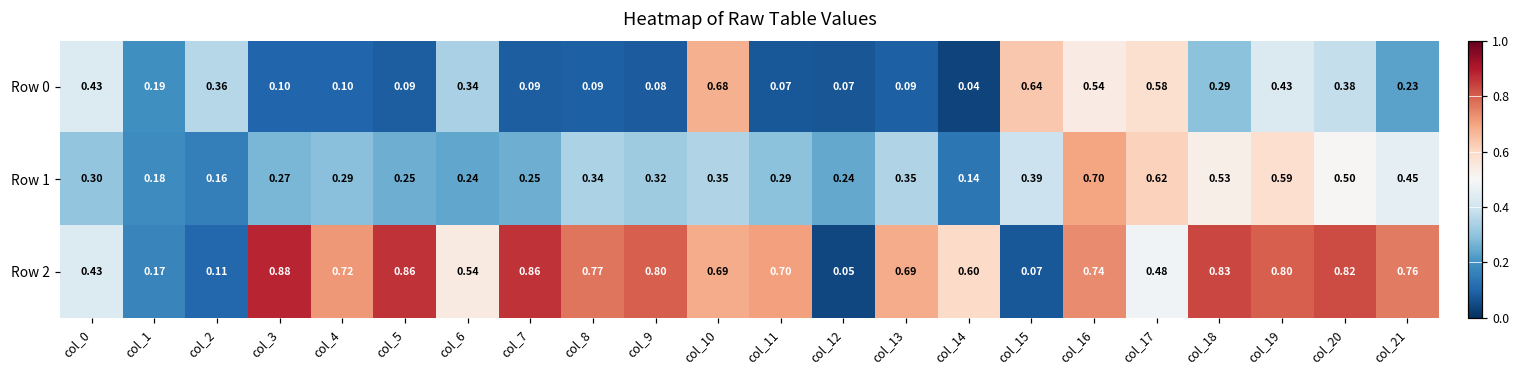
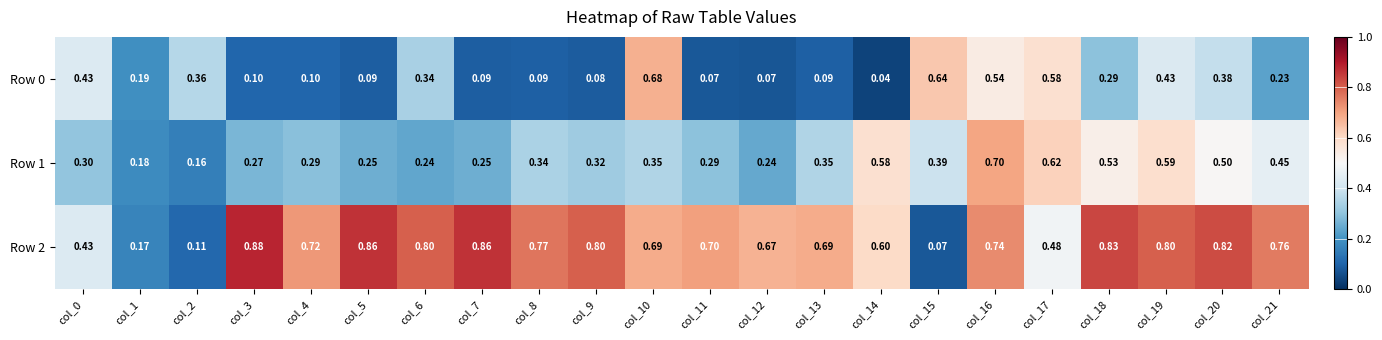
  {
    "Row 0": {
      "col_0": 0.43,
      "col_1": 0.19,
      "col_2": 0.36,
      "col_3": 0.10,
      "col_4": 0.10,
      "col_5": 0.09,
      "col_6": 0.34,
      "col_7": 0.09,
      "col_8": 0.09,
      "col_9": 0.08,
      "col_10": 0.68,
      "col_11": 0.07,
      "col_12": 0.07,
      "col_13": 0.09,
      "col_14": 0.04,
      "col_15": 0.64,
      "col_16": 0.54,
      "col_17": 0.58,
      "col_18": 0.29,
      "col_19": 0.43,
      "col_20": 0.38,
      "col_21": 0.23
    },
    "Row 1": {
      "col_0": 0.30,
      "col_1": 0.18,
      "col_2": 0.16,
      "col_3": 0.27,
      "col_4": 0.29,
      "col_5": 0.25,
      "col_6": 0.24,
      "col_7": 0.25,
      "col_8": 0.34,
      "col_9": 0.32,
      "col_10": 0.35,
      "col_11": 0.29,
      "col_12": 0.24,
      "col_13": 0.35,
-     "col_14": 0.14,
+     "col_14": 0.58,
      "col_15": 0.39,
      "col_16": 0.70,
      "col_17": 0.62,
      "col_18": 0.53,
      "col_19": 0.59,
      "col_20": 0.50,
      "col_21": 0.45
    },
    "Row 2": {
      "col_0": 0.43,
      "col_1": 0.17,
      "col_2": 0.11,
      "col_3": 0.88,
      "col_4": 0.72,
      "col_5": 0.86,
-     "col_6": 0.54,
+     "col_6": 0.80,
      "col_7": 0.86,
      "col_8": 0.77,
      "col_9": 0.80,
      "col_10": 0.69,
      "col_11": 0.70,
-     "col_12": 0.05,
+     "col_12": 0.67,
      "col_13": 0.69,
      "col_14": 0.60,
      "col_15": 0.07,
      "col_16": 0.74,
      "col_17": 0.48,
      "col_18": 0.83,
      "col_19": 0.80,
      "col_20": 0.82,
      "col_21": 0.76
    }
  }
